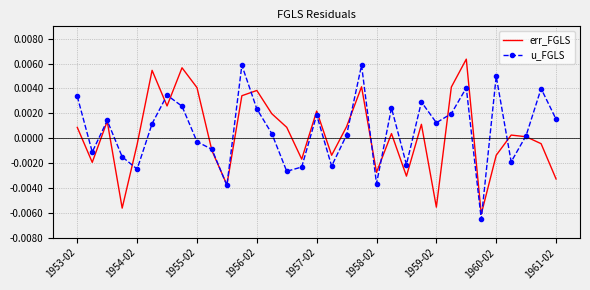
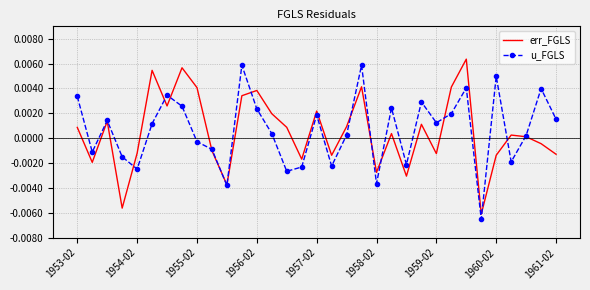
  {
    "err_FGLS": {
      "1953-02": 0.0009,
-     "1954-02": -0.0005,
+     "1954-02": -0.0012,
      "1955-02": 0.0041,
      "1956-02": 0.0038,
      "1957-02": 0.0022,
      "1958-02": -0.0027,
-     "1959-02": -0.0055,
+     "1959-02": -0.0012,
      "1960-02": -0.0014,
-     "1961-02": -0.0033
+     "1961-02": -0.0013
    },
    "u_FGLS": {
      "1953-02": 0.0034,
      "1954-02": -0.0025,
      "1955-02": -0.0003,
      "1956-02": 0.0024,
      "1957-02": 0.0019,
      "1958-02": -0.0037,
      "1959-02": 0.0012,
      "1960-02": 0.0050,
      "1961-02": 0.0015
    }
  }
